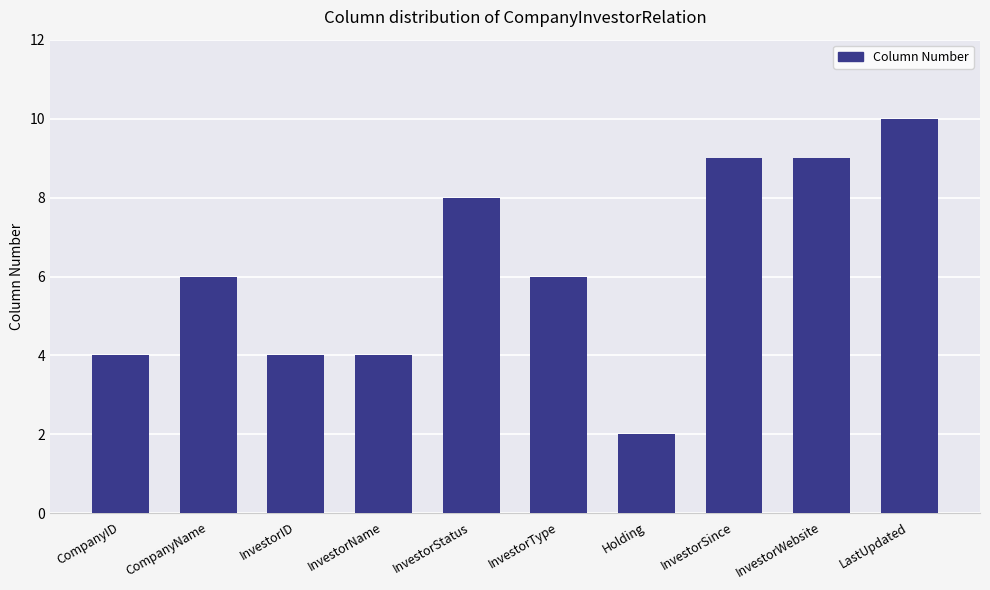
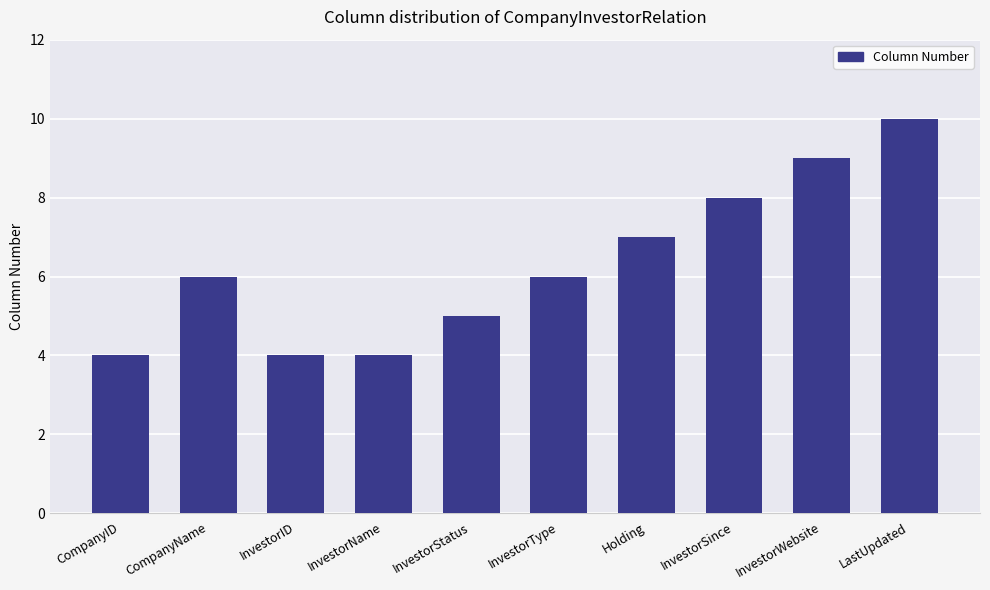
  {
    "CompanyID": 4,
    "CompanyName": 6,
    "InvestorID": 4,
    "InvestorName": 4,
-   "InvestorStatus": 8,
+   "InvestorStatus": 5,
    "InvestorType": 6,
-   "Holding": 2,
-   "InvestorSince": 9,
+   "Holding": 7,
+   "InvestorSince": 8,
    "InvestorWebsite": 9,
    "LastUpdated": 10
  }
